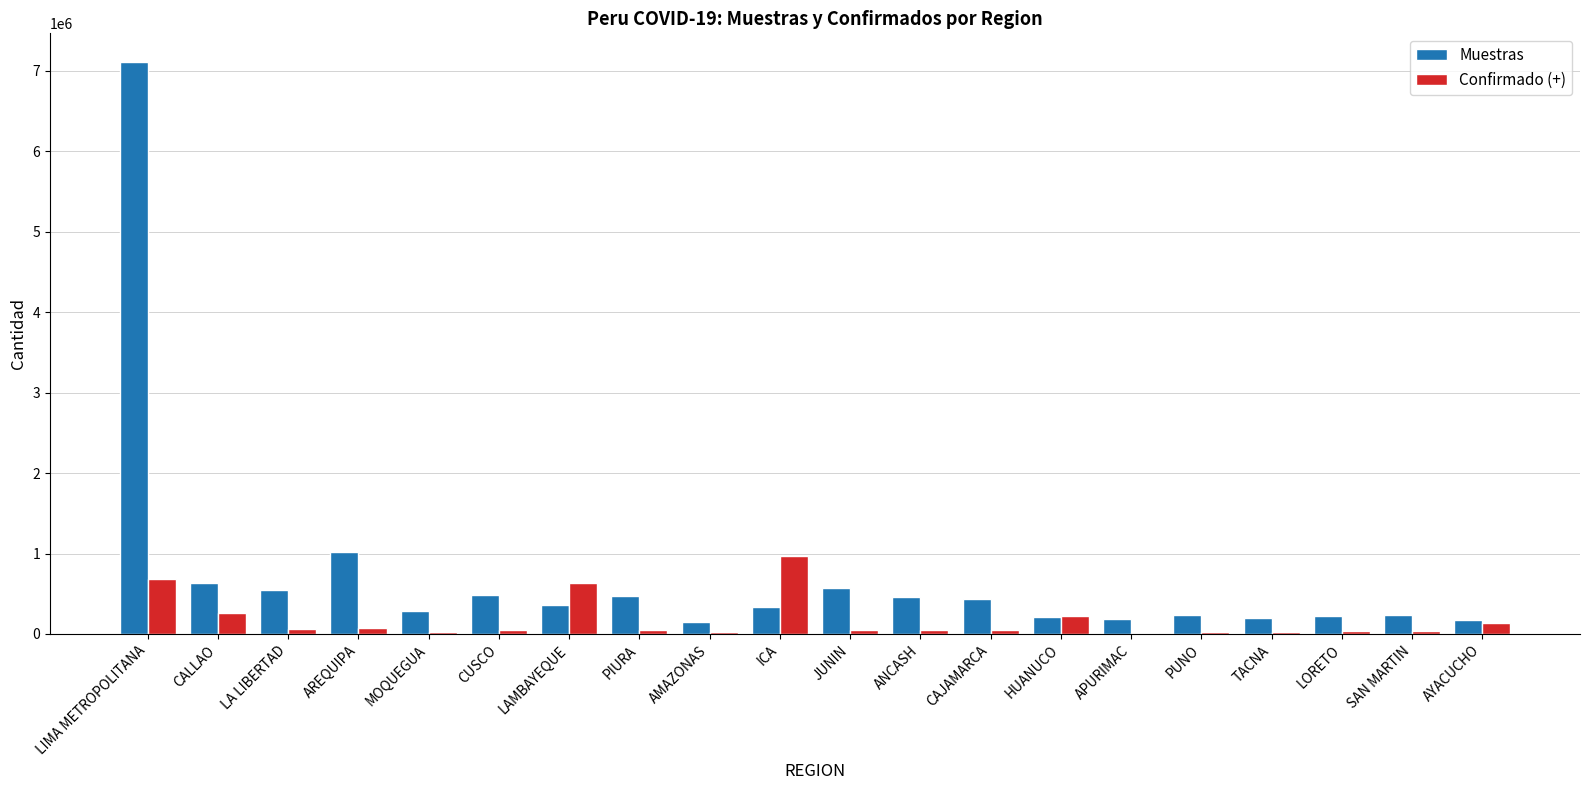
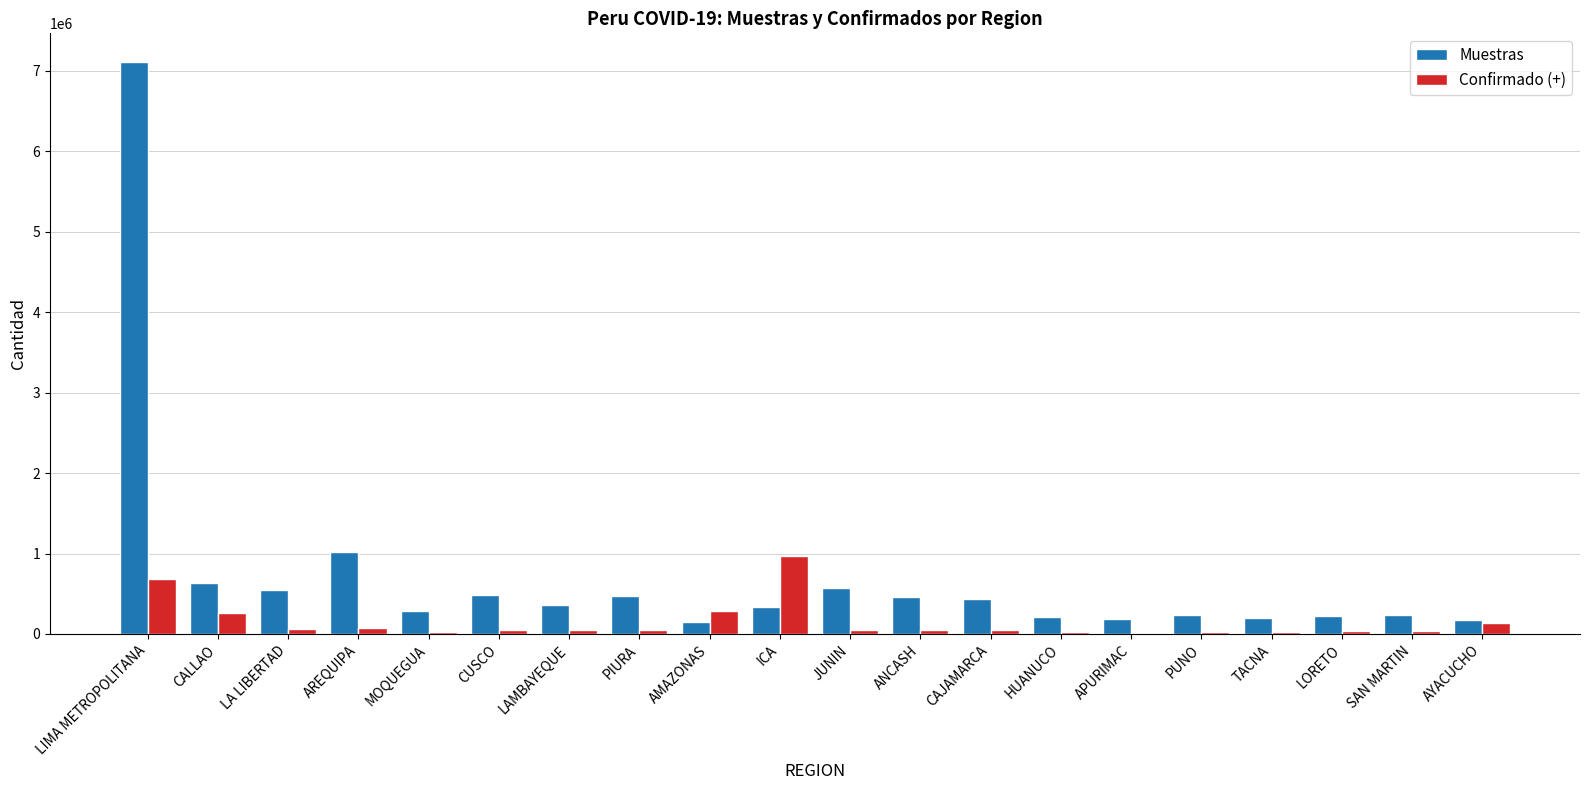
  {
    "Muestras": {
      "LIMA METROPOLITANA": 7100000,
      "CALLAO": 600000,
      "LA LIBERTAD": 500000,
      "AREQUIPA": 1000000,
      "MOQUEGUA": 300000,
      "CUSCO": 500000,
      "LAMBAYEQUE": 400000,
      "PIURA": 500000,
      "AMAZONAS": 100000,
      "ICA": 300000,
      "JUNIN": 600000,
      "ANCASH": 500000,
      "CAJAMARCA": 400000,
      "HUANUCO": 200000,
      "APURIMAC": 200000,
      "PUNO": 200000,
      "TACNA": 200000,
      "LORETO": 200000,
      "SAN MARTIN": 200000,
      "AYACUCHO": 200000
    },
    "Confirmado (+)": {
      "LIMA METROPOLITANA": 700000,
      "CALLAO": 300000,
      "LA LIBERTAD": 100000,
      "AREQUIPA": 100000,
      "CUSCO": 0,
-     "LAMBAYEQUE": 600000,
+     "LAMBAYEQUE": 0,
      "PIURA": 100000,
-     "AMAZONAS": 0,
+     "AMAZONAS": 300000,
      "ICA": 1000000,
      "JUNIN": 100000,
      "ANCASH": 0,
      "CAJAMARCA": 0,
-     "HUANUCO": 200000,
+     "HUANUCO": 0,
      "LORETO": 0,
      "SAN MARTIN": 0,
      "AYACUCHO": 100000
    }
  }
